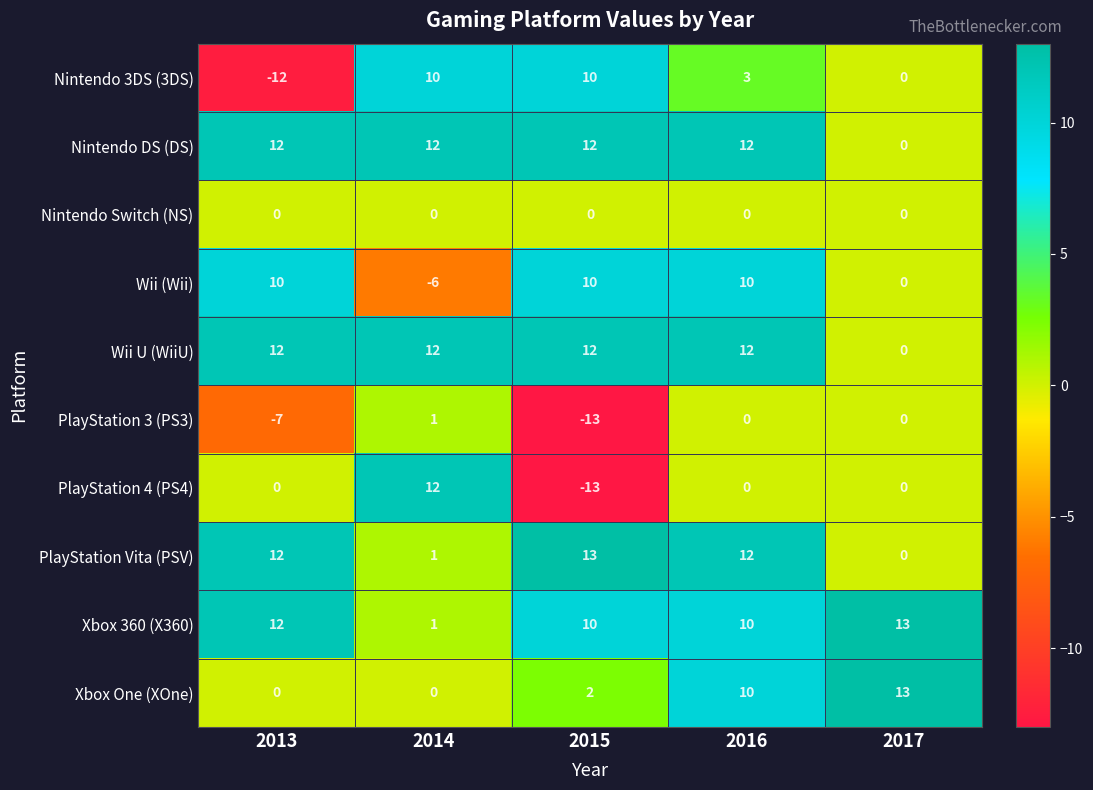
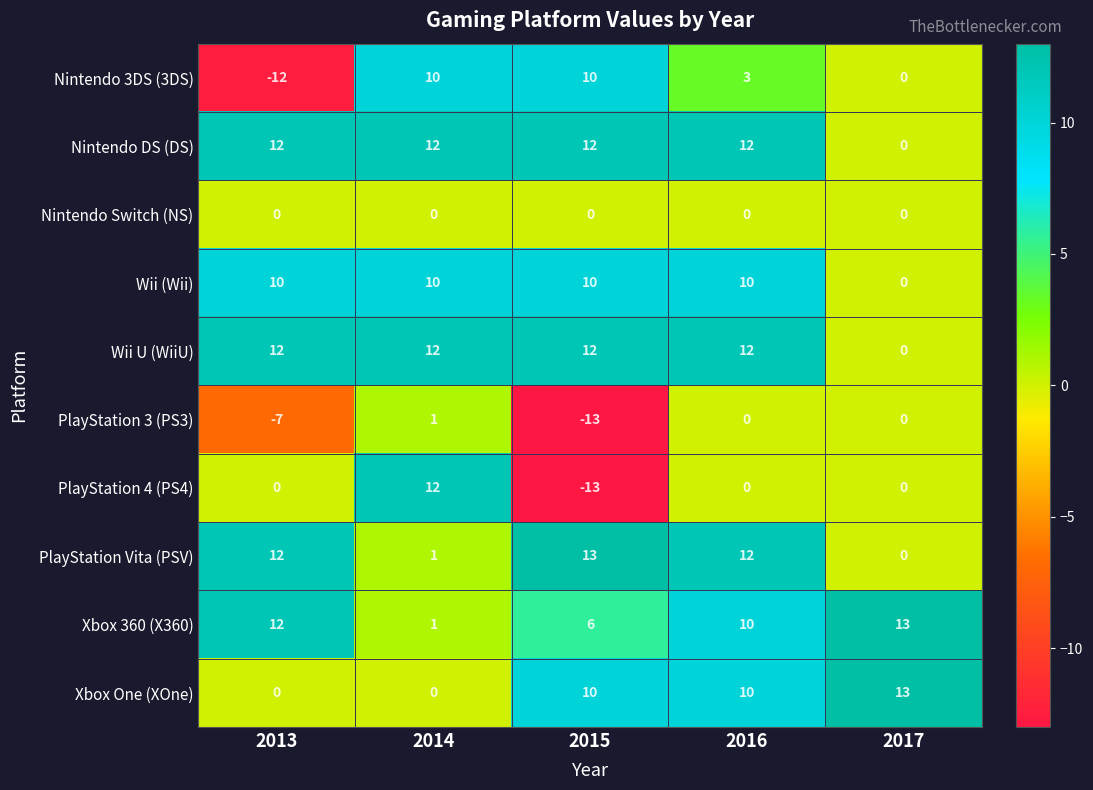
  {
    "Nintendo 3DS (3DS)": {
      "2013": -12,
      "2014": 10,
      "2015": 10,
      "2016": 3,
      "2017": 0
    },
    "Nintendo DS (DS)": {
      "2013": 12,
      "2014": 12,
      "2015": 12,
      "2016": 12,
      "2017": 0
    },
    "Nintendo Switch (NS)": {
      "2013": 0,
      "2014": 0,
      "2015": 0,
      "2016": 0,
      "2017": 0
    },
    "Wii (Wii)": {
      "2013": 10,
-     "2014": -6,
+     "2014": 10,
      "2015": 10,
      "2016": 10,
      "2017": 0
    },
    "Wii U (WiiU)": {
      "2013": 12,
      "2014": 12,
      "2015": 12,
      "2016": 12,
      "2017": 0
    },
    "PlayStation 3 (PS3)": {
      "2013": -7,
      "2014": 1,
      "2015": -13,
      "2016": 0,
      "2017": 0
    },
    "PlayStation 4 (PS4)": {
      "2013": 0,
      "2014": 12,
      "2015": -13,
      "2016": 0,
      "2017": 0
    },
    "PlayStation Vita (PSV)": {
      "2013": 12,
      "2014": 1,
      "2015": 13,
      "2016": 12,
      "2017": 0
    },
    "Xbox 360 (X360)": {
      "2013": 12,
      "2014": 1,
-     "2015": 10,
+     "2015": 6,
      "2016": 10,
      "2017": 13
    },
    "Xbox One (XOne)": {
      "2013": 0,
      "2014": 0,
-     "2015": 2,
+     "2015": 10,
      "2016": 10,
      "2017": 13
    }
  }
